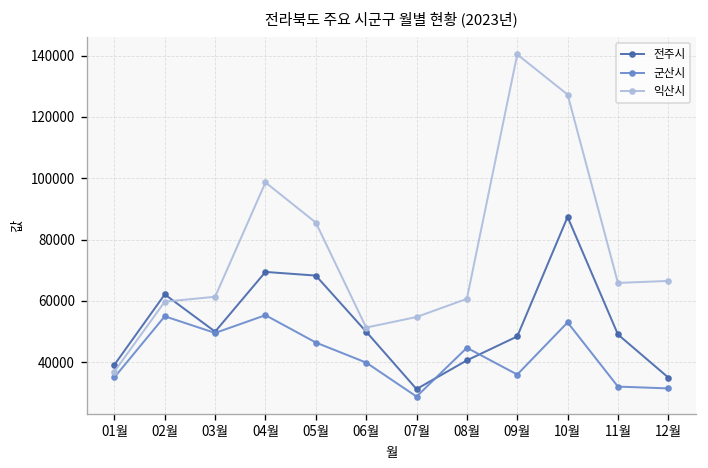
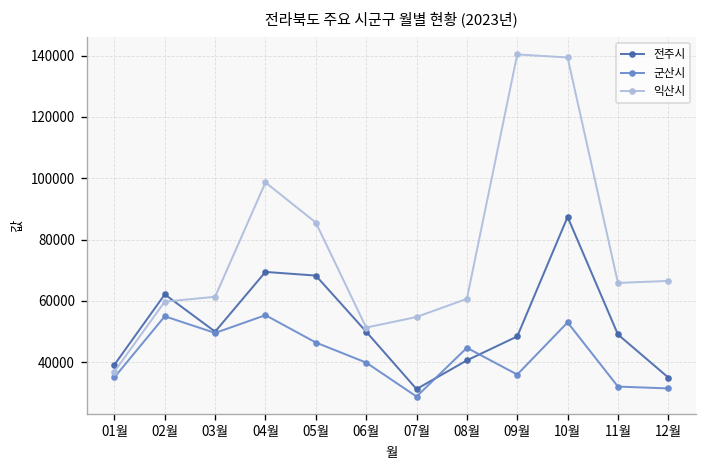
  {
    "익산시": {
      "01월": 37000,
      "02월": 60000,
      "03월": 61000,
      "04월": 99000,
      "05월": 86000,
      "06월": 51000,
      "07월": 55000,
      "08월": 61000,
      "09월": 140000,
-     "10월": 127000,
+     "10월": 139000,
      "11월": 66000,
      "12월": 66000
    }
  }
